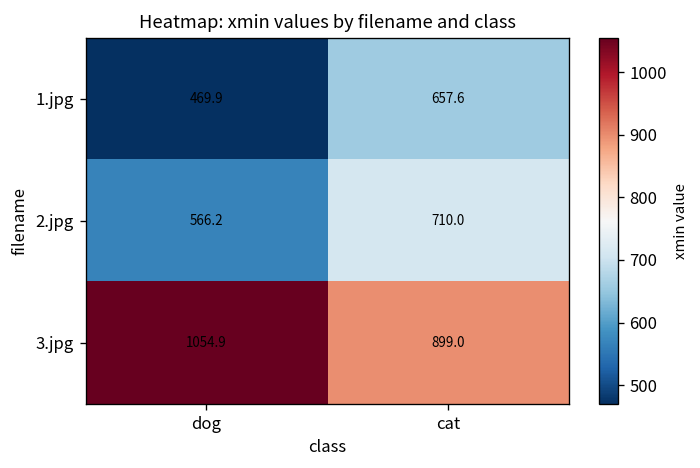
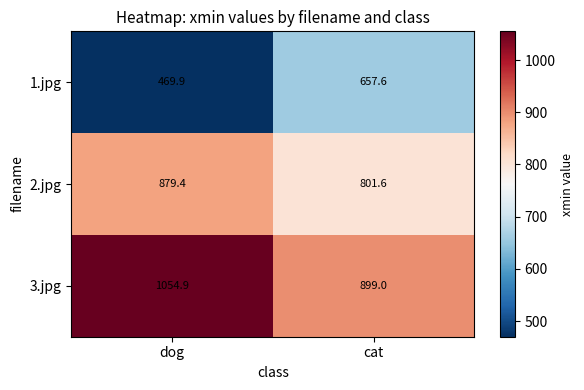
  {
    "1.jpg": {
      "dog": 469.9,
      "cat": 657.6
    },
    "2.jpg": {
-     "dog": 566.2,
-     "cat": 710.0
+     "dog": 879.4,
+     "cat": 801.6
    },
    "3.jpg": {
      "dog": 1054.9,
      "cat": 899.0
    }
  }
